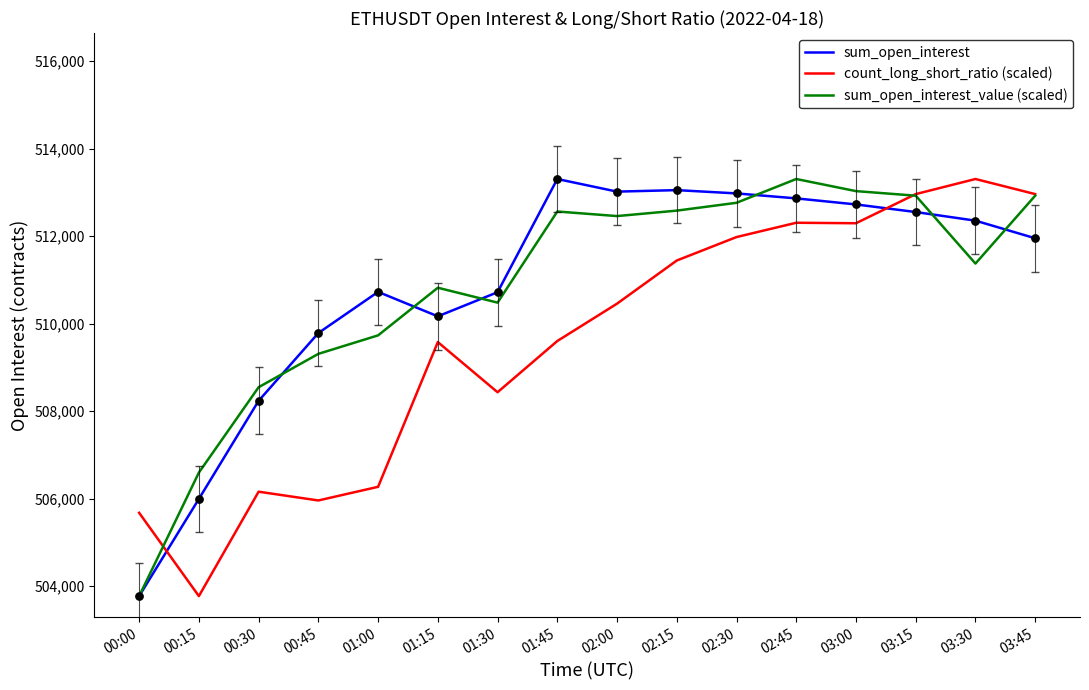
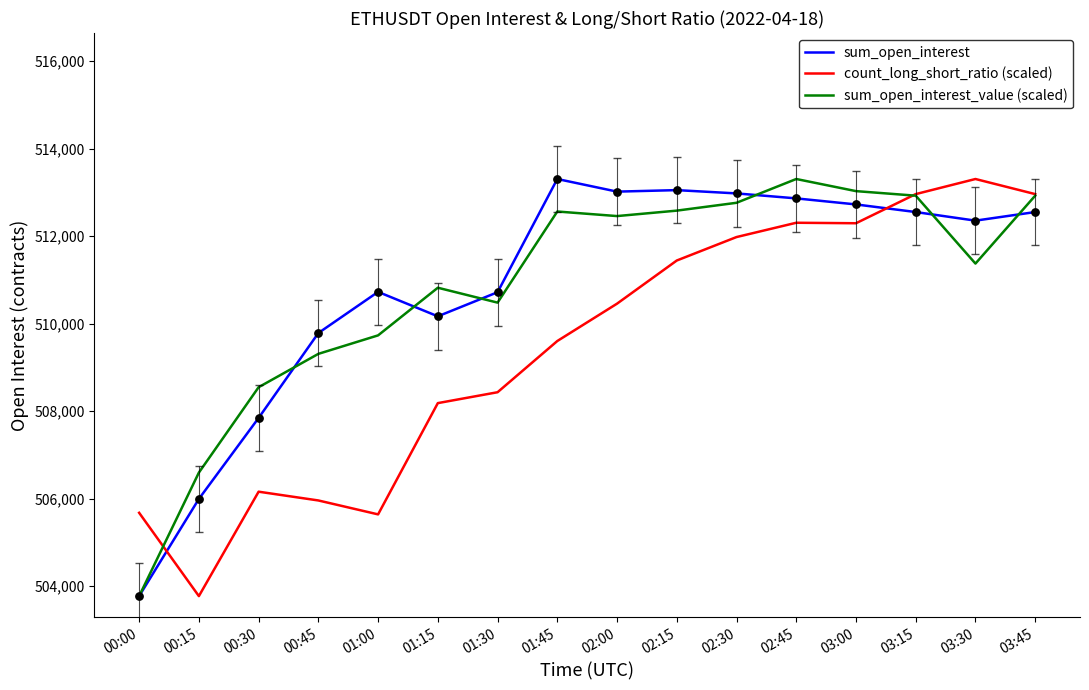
  {
    "sum_open_interest": {
      "00:15": "506,000",
-     "00:30": "508,200",
+     "00:30": "507,800",
      "00:45": "509,800",
      "01:00": "510,700",
      "01:15": "510,200",
      "01:30": "510,700",
      "01:45": "513,300",
      "02:00": "513,000",
      "02:15": "513,100",
      "02:30": "513,000",
      "02:45": "512,900",
      "03:00": "512,700",
      "03:15": "512,600",
      "03:30": "512,400",
-     "03:45": "512,000"
+     "03:45": "512,600"
    },
    "count_long_short_ratio (scaled)": {
      "00:00": "505,700",
      "00:15": "503,800",
      "00:30": "506,200",
      "00:45": "506,000",
-     "01:00": "506,300",
-     "01:15": "509,600",
+     "01:00": "505,600",
+     "01:15": "508,200",
      "01:30": "508,400",
      "01:45": "509,600",
      "02:00": "510,500",
      "02:15": "511,400",
      "02:30": "512,000",
      "02:45": "512,300",
      "03:00": "512,300",
      "03:30": "513,300"
    },
    "sum_open_interest_value (scaled)": {
      "00:15": "506,600",
      "00:30": "508,500",
      "00:45": "509,300",
      "01:00": "509,700",
      "01:15": "510,800",
      "01:30": "510,500",
      "02:00": "512,500",
      "02:15": "512,600",
      "02:30": "512,800",
      "02:45": "513,300",
      "03:00": "513,000",
      "03:30": "511,400"
    }
  }
